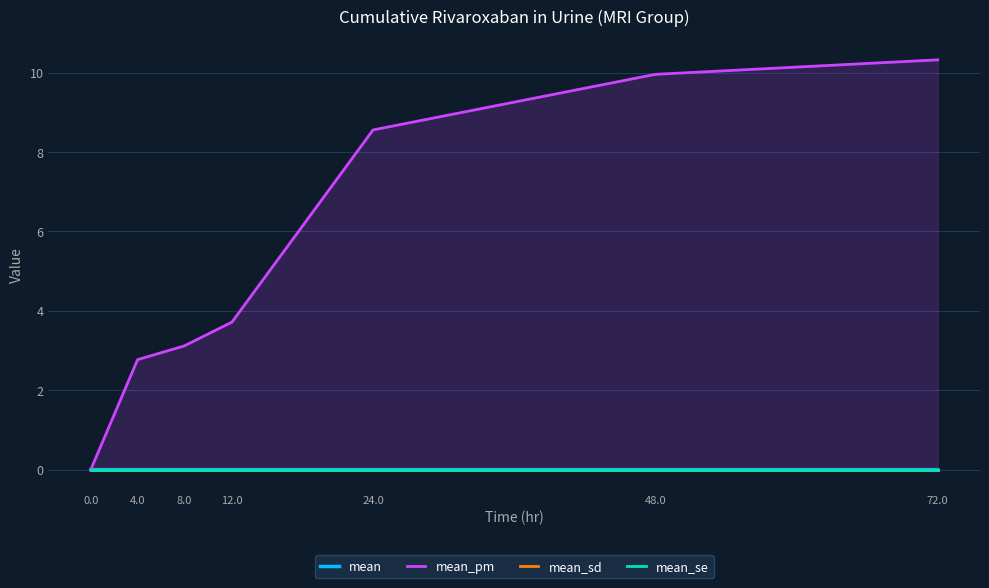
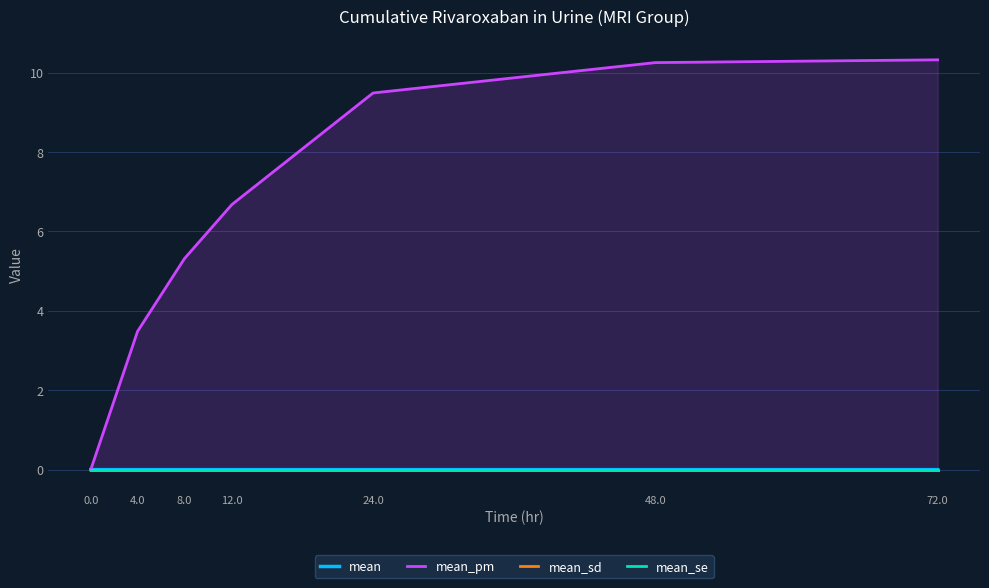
  {
    "mean_se": {
      "4.0": 0.0,
      "8.0": 0.0,
      "12.0": 0.0,
      "24.0": 0.0,
      "48.0": 0.0,
      "72.0": 0.0
    },
    "mean_pm": {
-     "4.0": 2.8,
-     "8.0": 3.1,
-     "12.0": 3.7,
-     "24.0": 8.6,
-     "48.0": 10.0,
+     "4.0": 3.5,
+     "8.0": 5.3,
+     "12.0": 6.7,
+     "24.0": 9.5,
+     "48.0": 10.3,
      "72.0": 10.3
    }
  }
